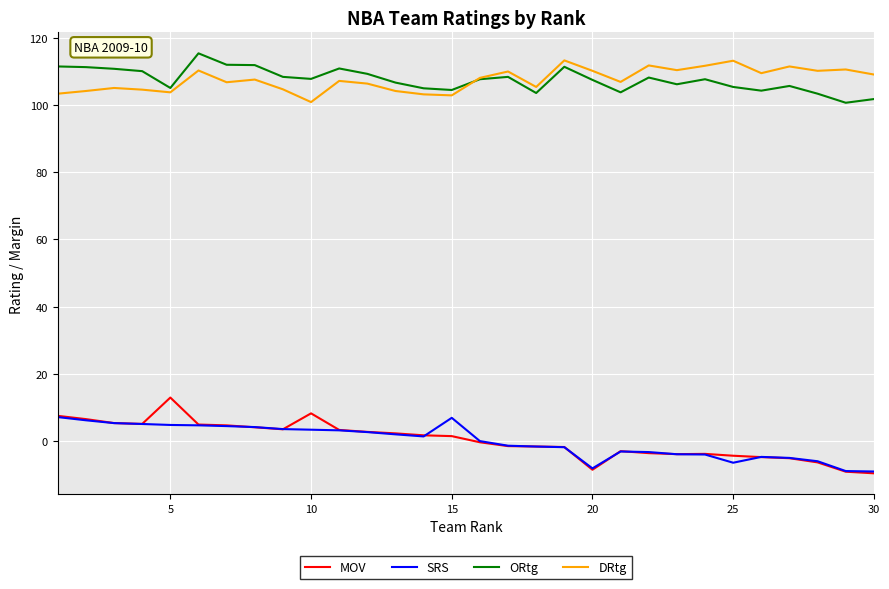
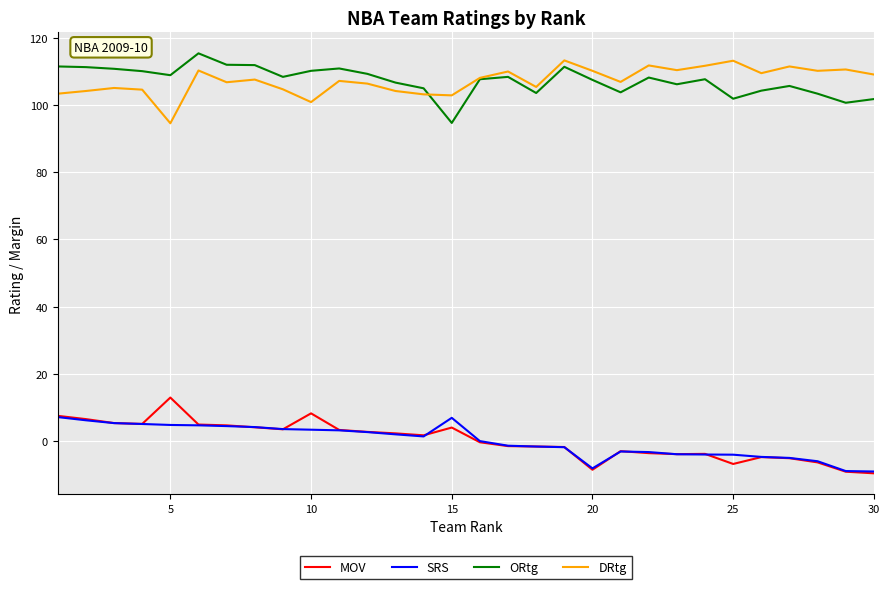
  {
    "MOV": {
      "5": 13,
      "10": 8,
-     "15": 1,
-     "25": -4
+     "15": 4,
+     "25": -7
    },
    "SRS": {
      "5": 5,
      "10": 3,
      "15": 7,
-     "25": -6
+     "25": -4
    },
    "ORtg": {
-     "5": 105,
-     "10": 108,
-     "15": 104,
+     "5": 109,
+     "10": 110,
+     "15": 95,
      "20": 107,
-     "25": 105,
+     "25": 102,
      "30": 102
    },
    "DRtg": {
-     "5": 104,
+     "5": 95,
      "10": 101,
      "15": 103,
      "20": 110,
      "25": 113,
      "30": 109
    }
  }
